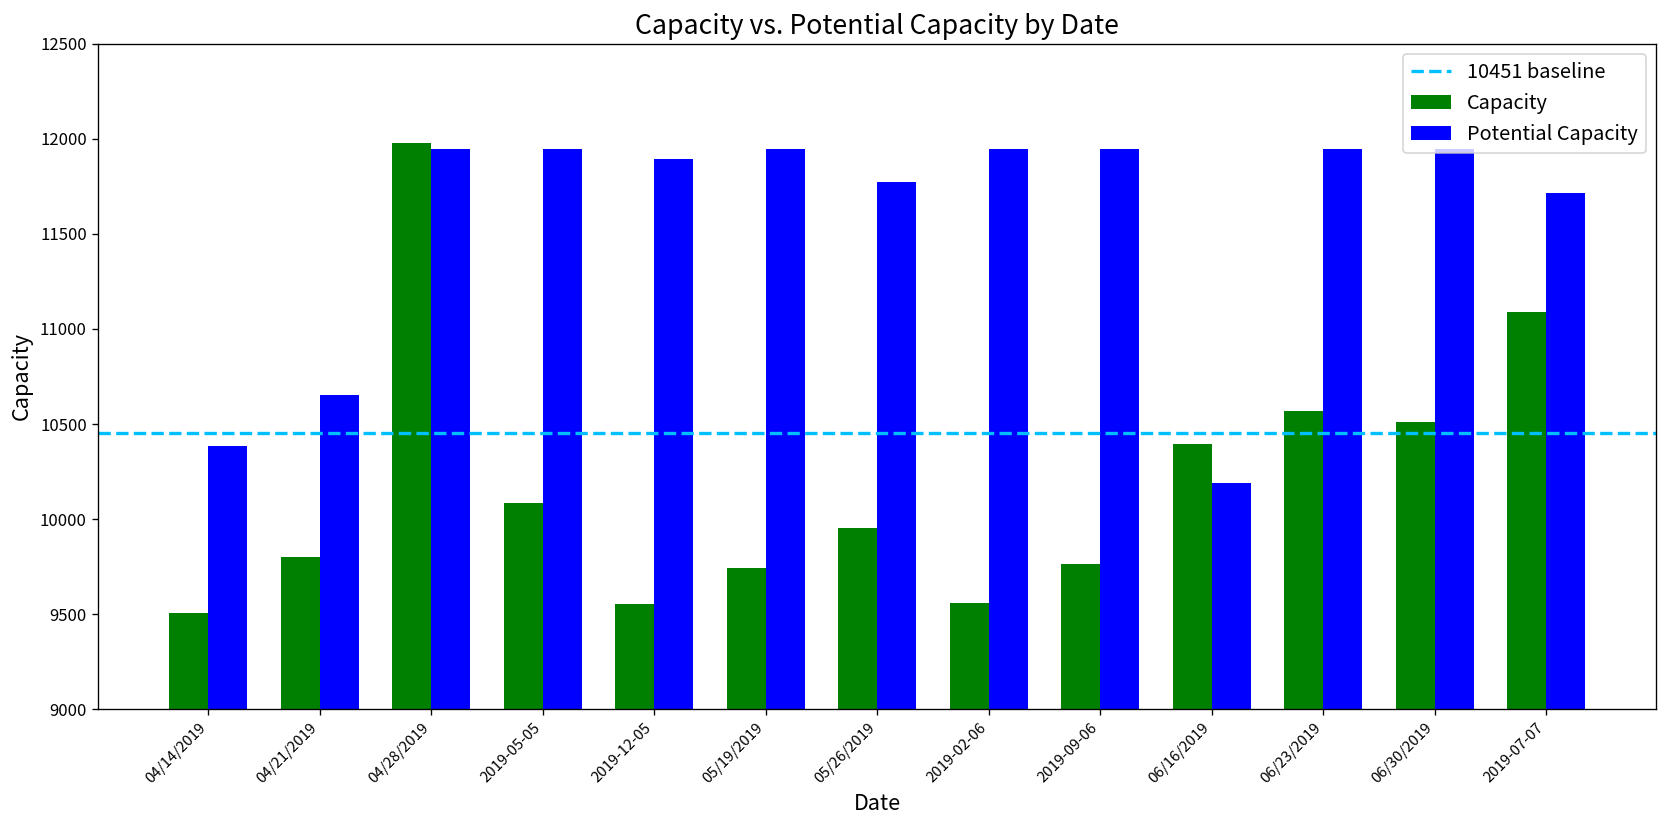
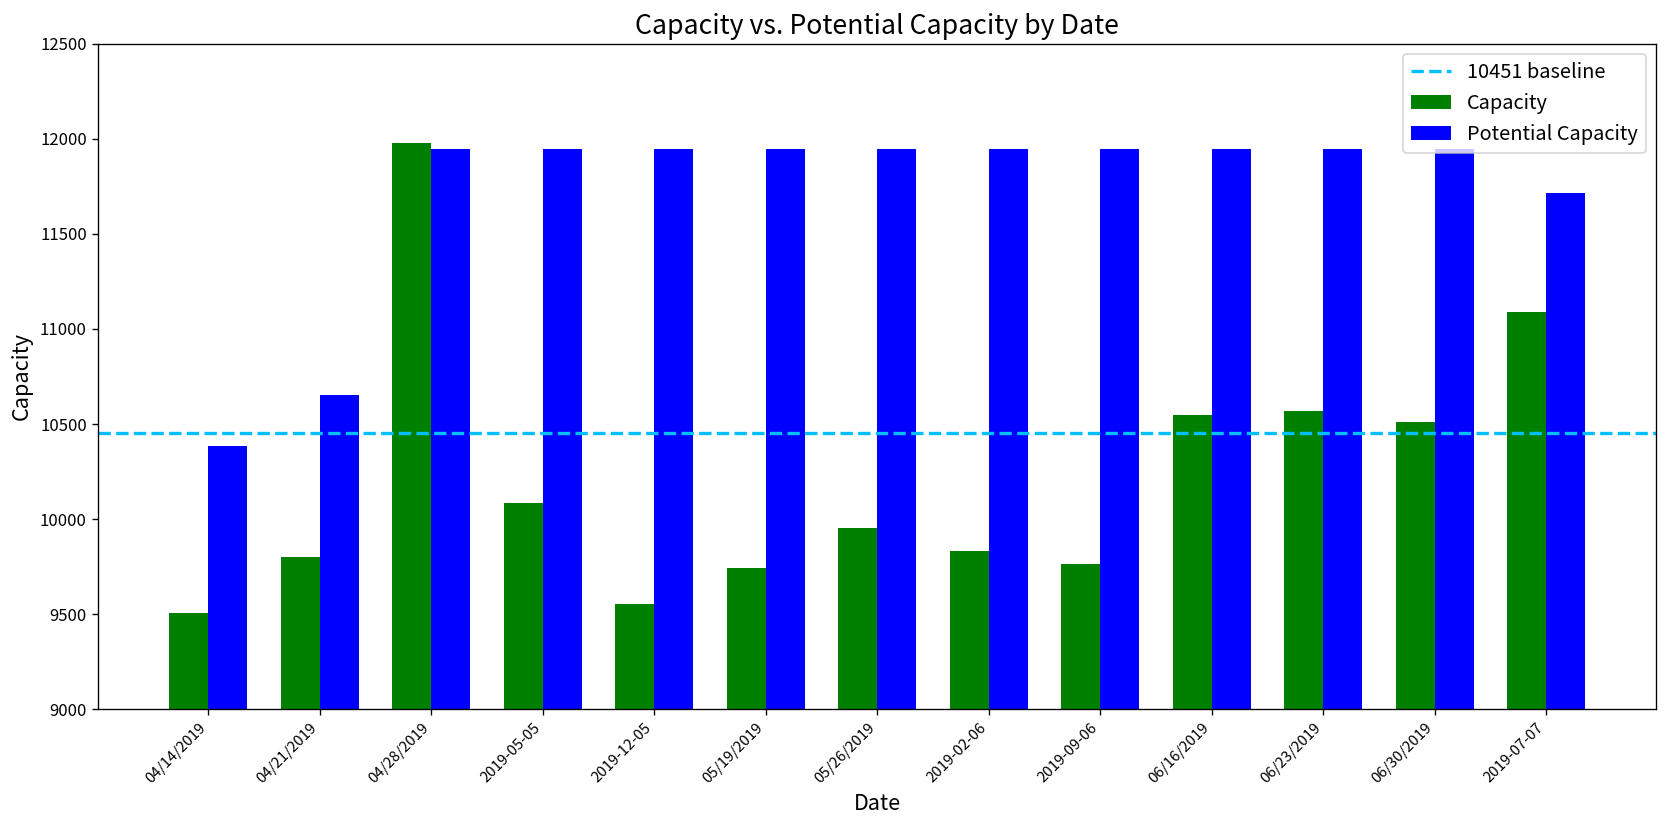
  {
    "Capacity": {
      "04/14/2019": 9510,
      "04/21/2019": 9800,
      "04/28/2019": 11980,
      "2019-05-05": 10090,
      "2019-12-05": 9560,
      "05/19/2019": 9740,
      "05/26/2019": 9960,
-     "2019-02-06": 9560,
+     "2019-02-06": 9830,
      "2019-09-06": 9760,
-     "06/16/2019": 10400,
+     "06/16/2019": 10550,
      "06/23/2019": 10570,
      "06/30/2019": 10510,
      "2019-07-07": 11090
    },
    "Potential Capacity": {
      "04/14/2019": 10390,
      "04/21/2019": 10650,
      "04/28/2019": 11940,
      "2019-05-05": 11940,
-     "2019-12-05": 11890,
+     "2019-12-05": 11940,
      "05/19/2019": 11940,
-     "05/26/2019": 11770,
+     "05/26/2019": 11940,
      "2019-02-06": 11940,
      "2019-09-06": 11940,
-     "06/16/2019": 10190,
+     "06/16/2019": 11940,
      "06/23/2019": 11940,
      "2019-07-07": 11710
    }
  }
